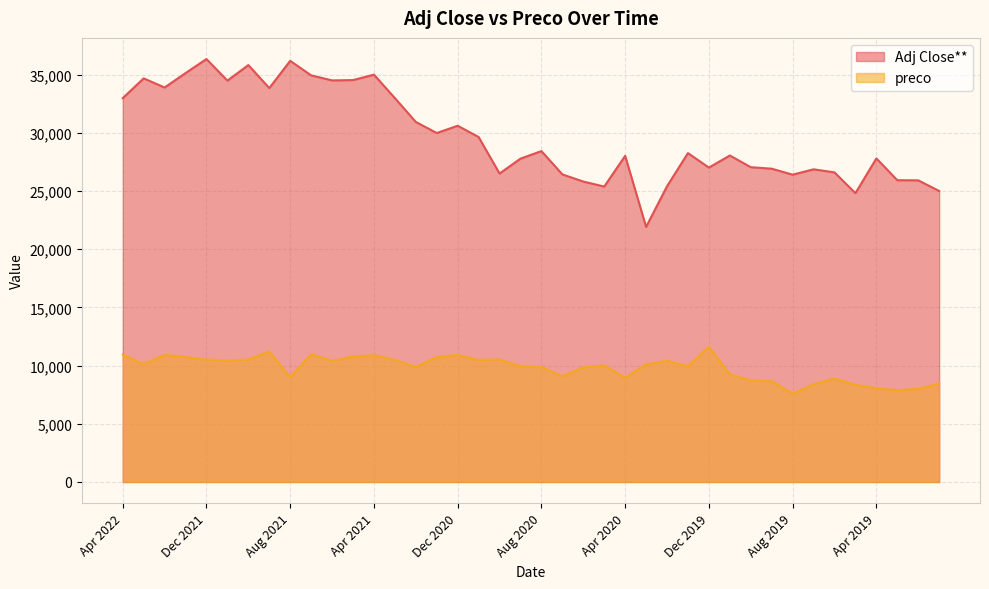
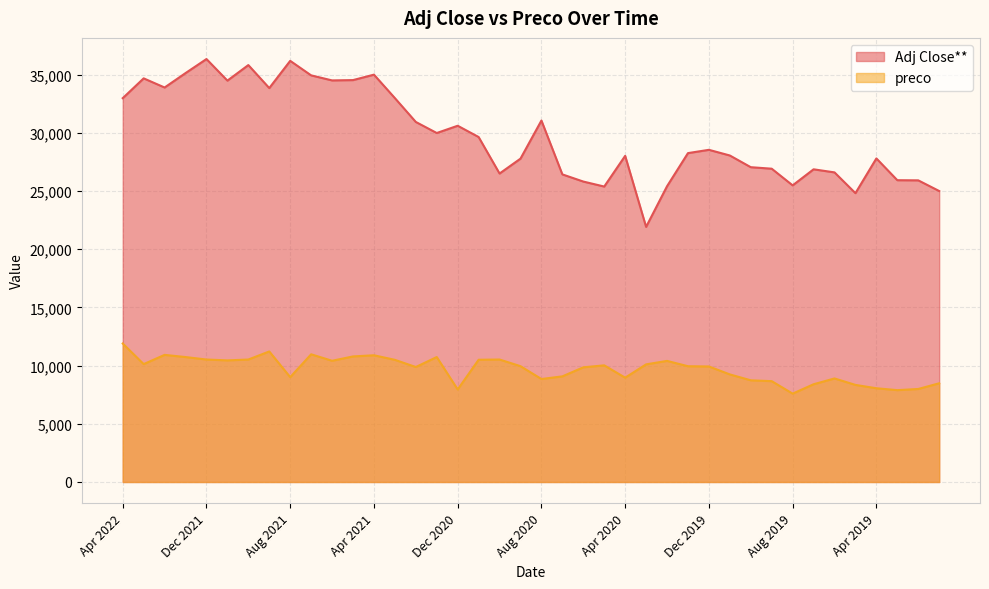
  {
    "Adj Close**": {
      "Apr 2022": "33,000",
      "Dec 2021": "36,300",
      "Aug 2021": "36,200",
      "Apr 2021": "35,000",
      "Dec 2020": "30,600",
-     "Aug 2020": "28,400",
+     "Aug 2020": "31,100",
      "Apr 2020": "28,000",
-     "Dec 2019": "27,000",
-     "Aug 2019": "26,400",
+     "Dec 2019": "28,500",
+     "Aug 2019": "25,500",
      "Apr 2019": "27,800"
    },
    "preco": {
-     "Apr 2022": "10,900",
+     "Apr 2022": "11,900",
      "Dec 2021": "10,500",
      "Aug 2021": "9,000",
      "Apr 2021": "10,900",
-     "Dec 2020": "10,900",
-     "Aug 2020": "9,900",
+     "Dec 2020": "7,900",
+     "Aug 2020": "8,800",
      "Apr 2020": "9,000",
-     "Dec 2019": "11,600",
+     "Dec 2019": "9,900",
      "Aug 2019": "7,600",
      "Apr 2019": "8,100"
    }
  }
